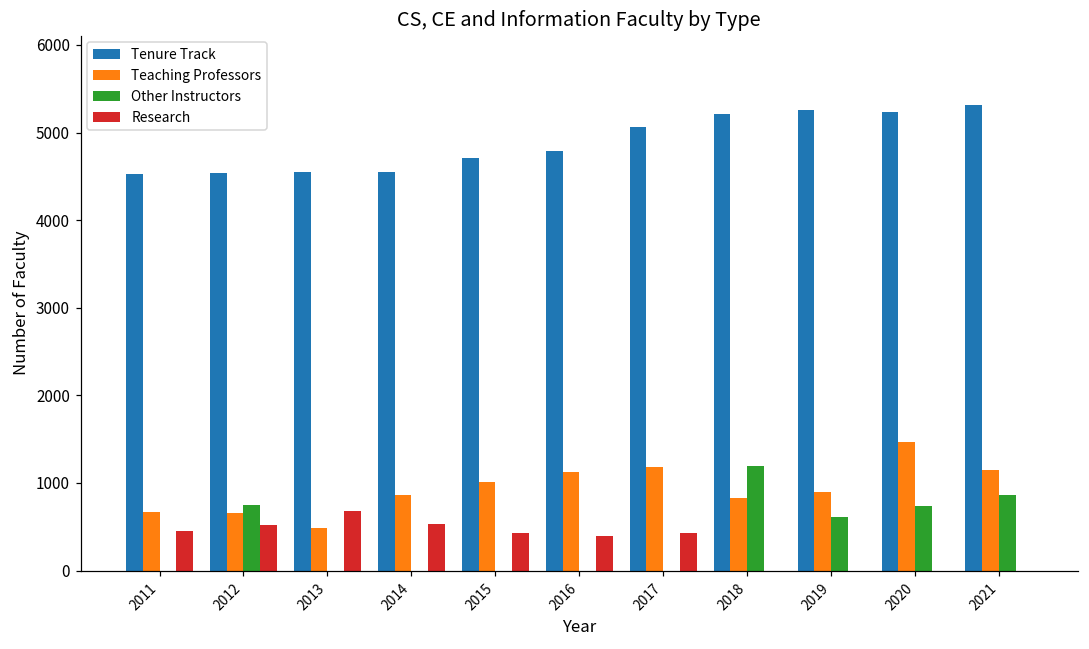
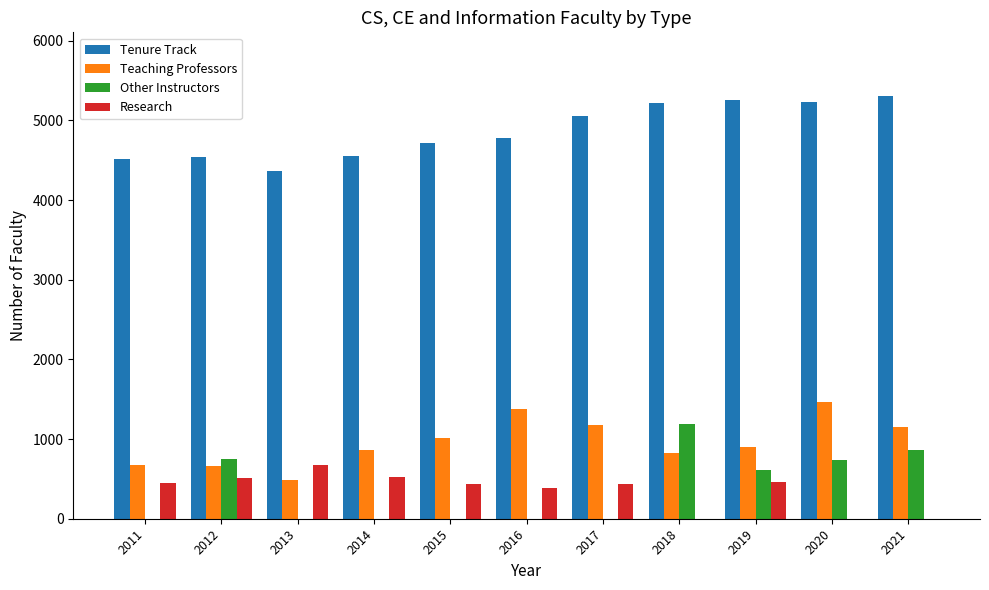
  {
    "Tenure Track": {
      "2011": 4500,
      "2012": 4500,
-     "2013": 4500,
+     "2013": 4400,
      "2014": 4500,
      "2015": 4700,
      "2016": 4800,
      "2017": 5100,
      "2018": 5200,
      "2019": 5300,
      "2020": 5200,
      "2021": 5300
    },
    "Teaching Professors": {
      "2011": 700,
      "2012": 700,
      "2013": 500,
      "2014": 900,
      "2015": 1000,
-     "2016": 1100,
+     "2016": 1400,
      "2017": 1200,
      "2018": 800,
      "2019": 900,
      "2020": 1500,
      "2021": 1200
    },
    "Other Instructors": {
      "2011": 0,
      "2012": 700,
      "2013": 0,
      "2014": 0,
      "2015": 0,
      "2016": 0,
      "2017": 0,
      "2018": 1200,
      "2019": 600,
      "2020": 700,
      "2021": 900
    },
    "Research": {
      "2011": 400,
      "2012": 500,
      "2013": 700,
      "2014": 500,
      "2015": 400,
      "2016": 400,
      "2017": 400,
      "2018": 0,
-     "2019": 0,
+     "2019": 500,
      "2020": 0,
      "2021": 0
    }
  }
